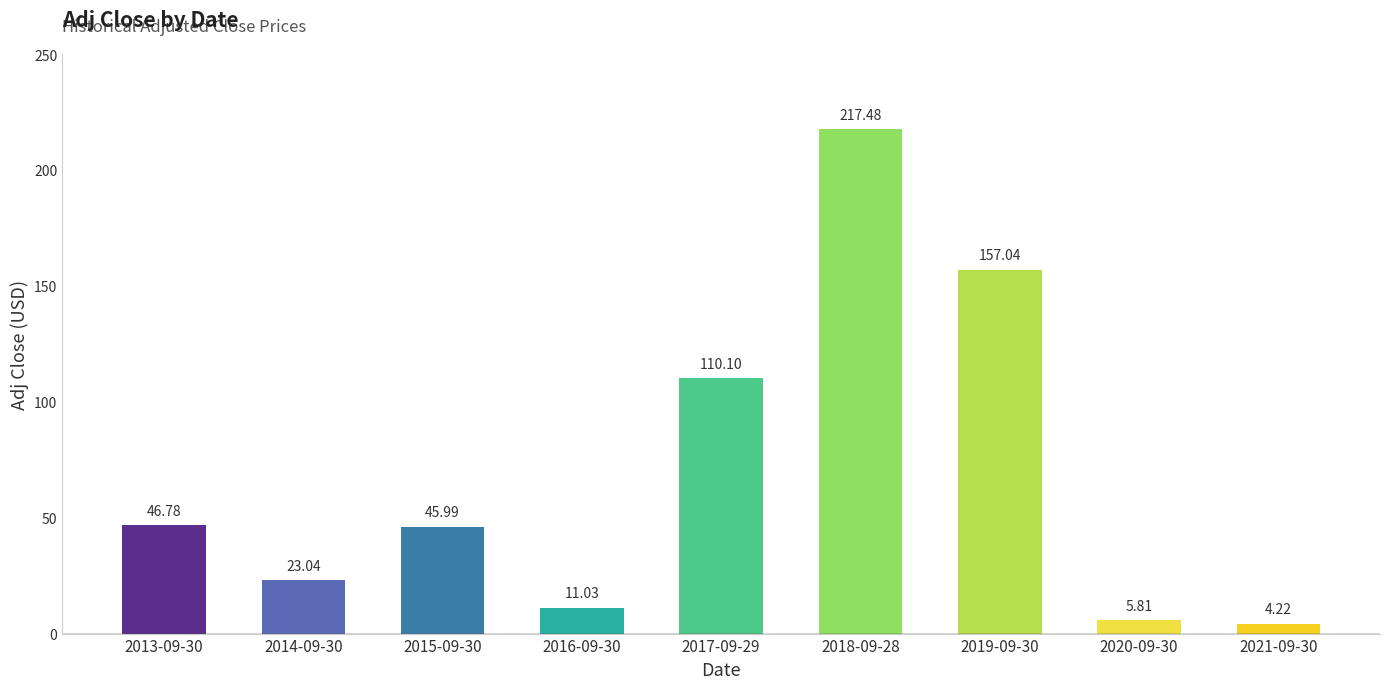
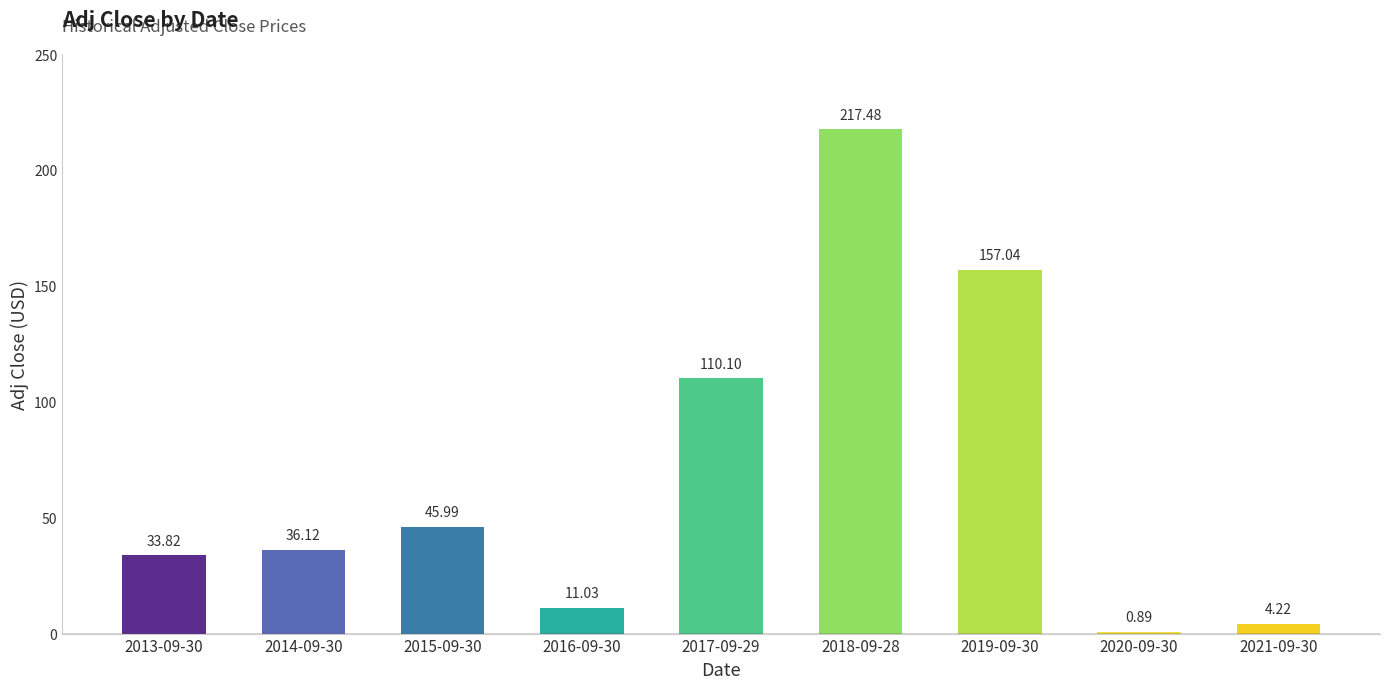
  {
-   "2013-09-30": 46.78,
-   "2014-09-30": 23.04,
+   "2013-09-30": 33.82,
+   "2014-09-30": 36.12,
    "2015-09-30": 45.99,
    "2016-09-30": 11.03,
    "2017-09-29": 110.10,
    "2018-09-28": 217.48,
    "2019-09-30": 157.04,
-   "2020-09-30": 5.81,
+   "2020-09-30": 0.89,
    "2021-09-30": 4.22
  }
